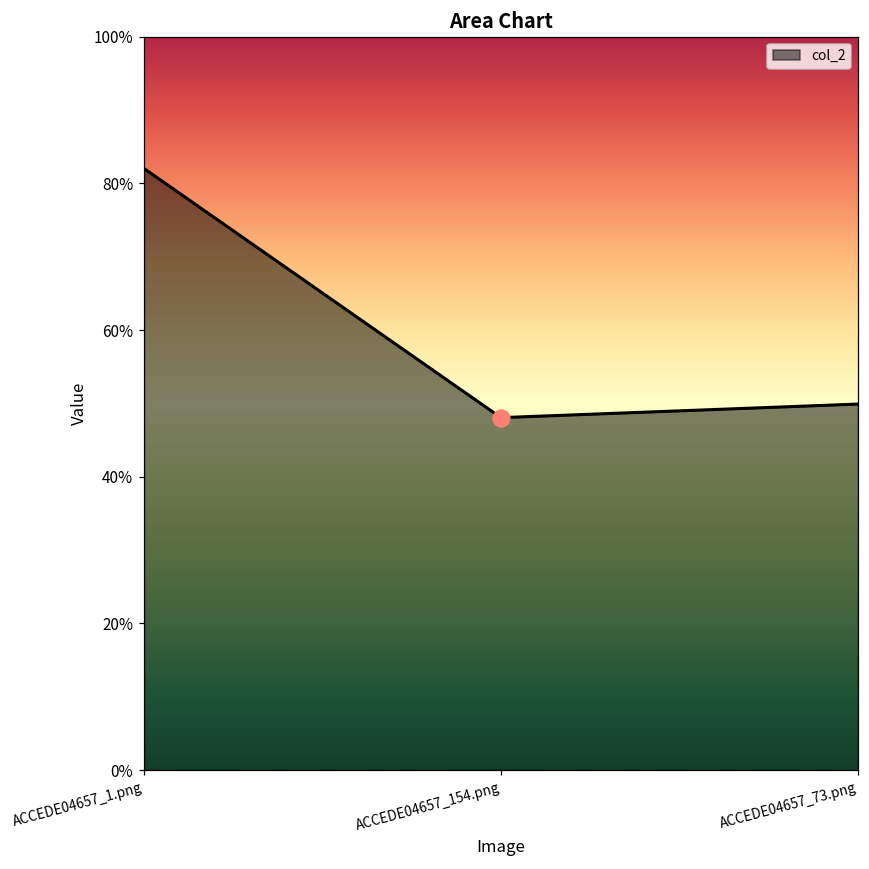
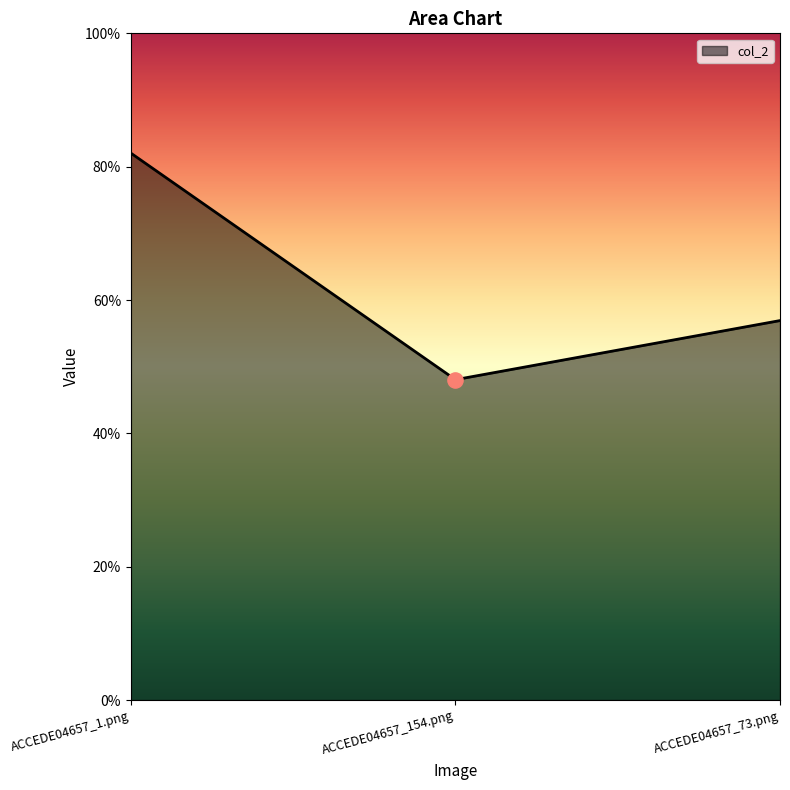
  {
    "col_2": {
      "ACCEDE04657_1.png": "82%",
-     "ACCEDE04657_73.png": "50%"
+     "ACCEDE04657_73.png": "57%"
    }
  }
